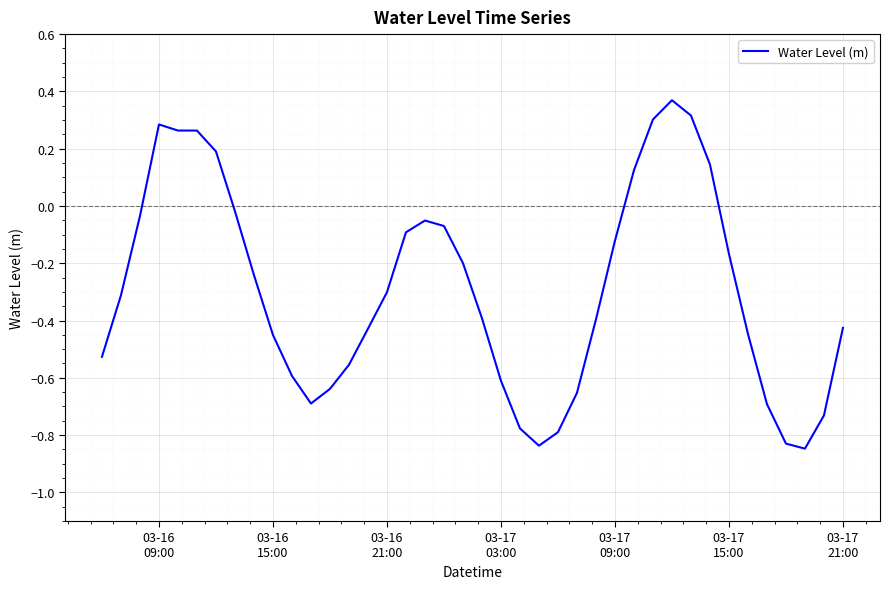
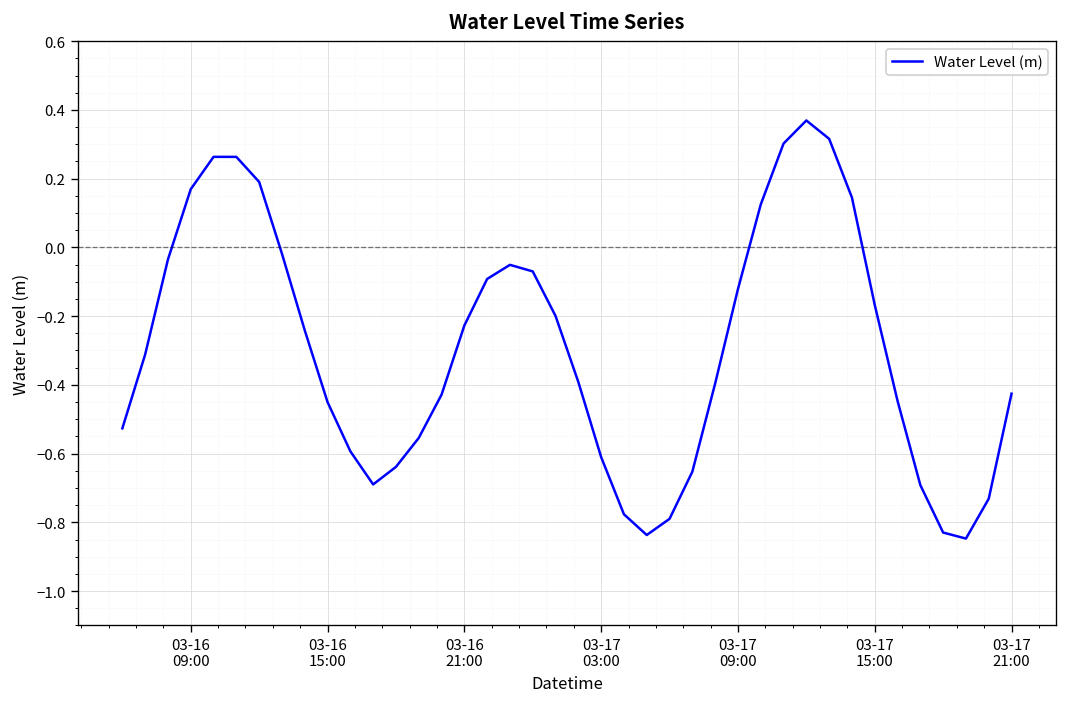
  {
-   "03-16 09:00": 0.28,
+   "03-16 09:00": 0.17,
    "03-16 15:00": -0.45,
-   "03-16 21:00": -0.30,
+   "03-16 21:00": -0.23,
    "03-17 03:00": -0.61,
    "03-17 09:00": -0.12,
    "03-17 15:00": -0.17,
    "03-17 21:00": -0.43
  }
